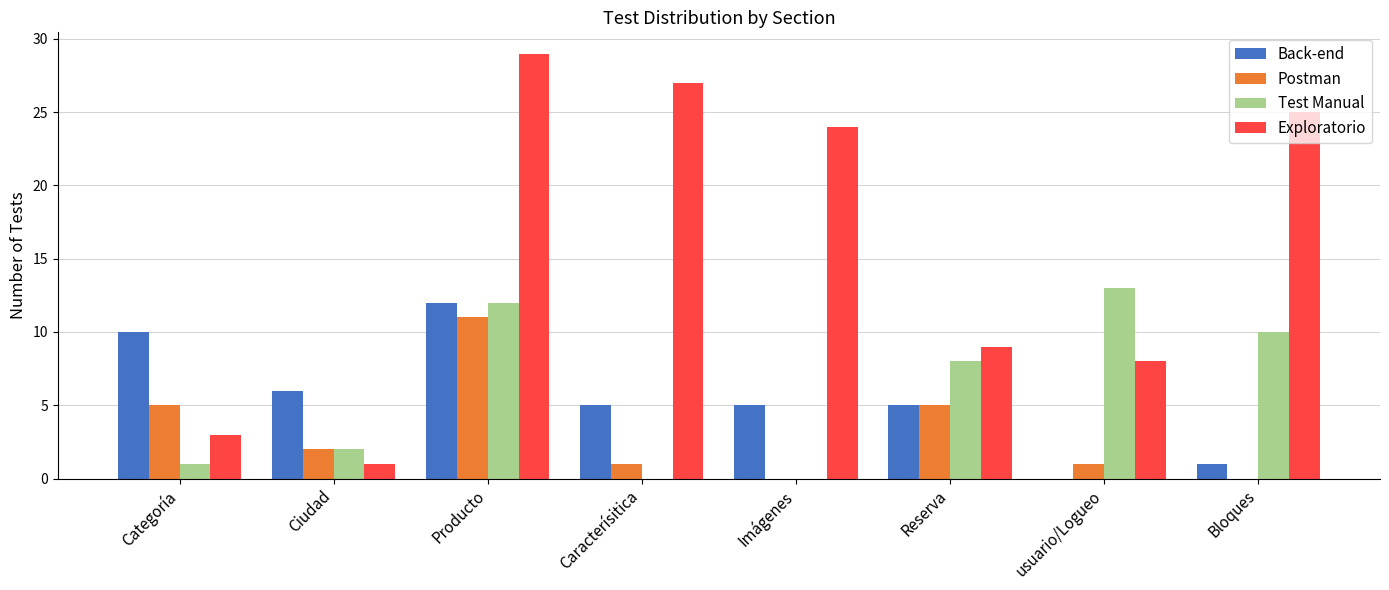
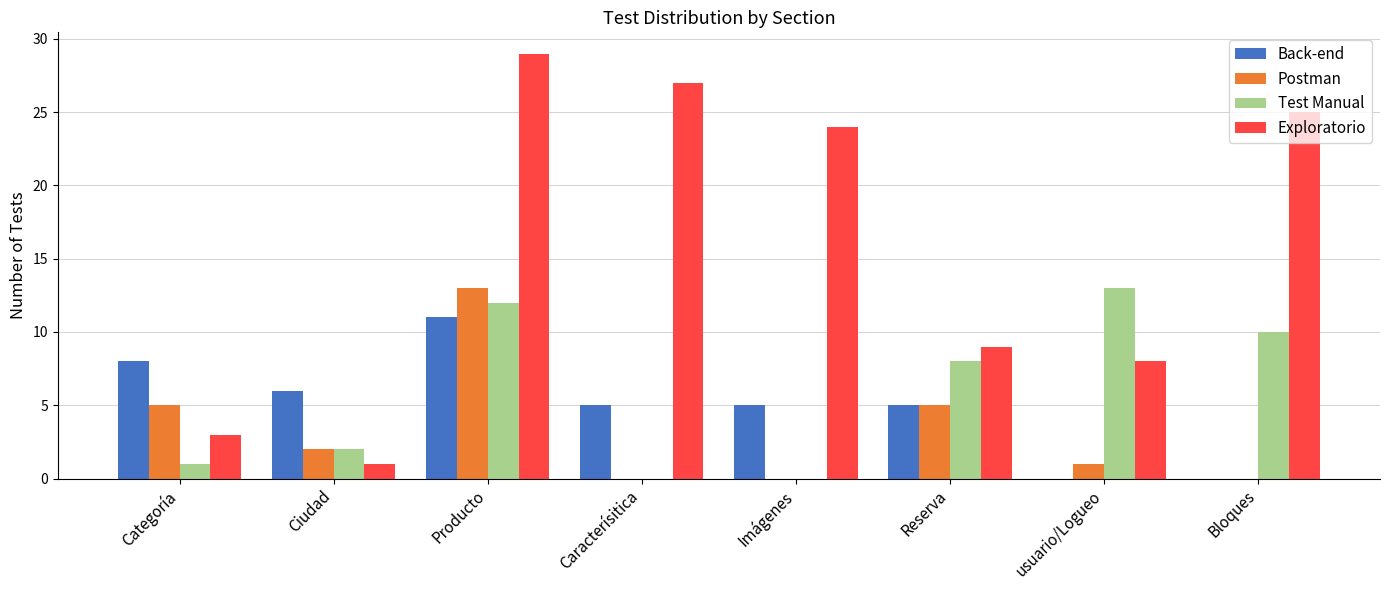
  {
    "Back-end": {
-     "Categoría": 10,
+     "Categoría": 8,
      "Ciudad": 6,
-     "Producto": 12,
+     "Producto": 11,
      "Caracterísitica": 5,
      "Imágenes": 5,
      "Reserva": 5,
      "usuario/Logueo": 0,
-     "Bloques": 1
+     "Bloques": 0
    },
    "Postman": {
      "Categoría": 5,
      "Ciudad": 2,
-     "Producto": 11,
-     "Caracterísitica": 1,
+     "Producto": 13,
+     "Caracterísitica": 0,
      "Imágenes": 0,
      "Reserva": 5,
      "usuario/Logueo": 1,
      "Bloques": 0
    },
    "Test Manual": {
      "Categoría": 1,
      "Ciudad": 2,
      "Producto": 12,
      "Caracterísitica": 0,
      "Imágenes": 0,
      "Reserva": 8,
      "usuario/Logueo": 13,
      "Bloques": 10
    },
    "Exploratorio": {
      "Categoría": 3,
      "Ciudad": 1,
      "Producto": 29,
      "Caracterísitica": 27,
      "Imágenes": 24,
      "Reserva": 9,
      "usuario/Logueo": 8
    }
  }
